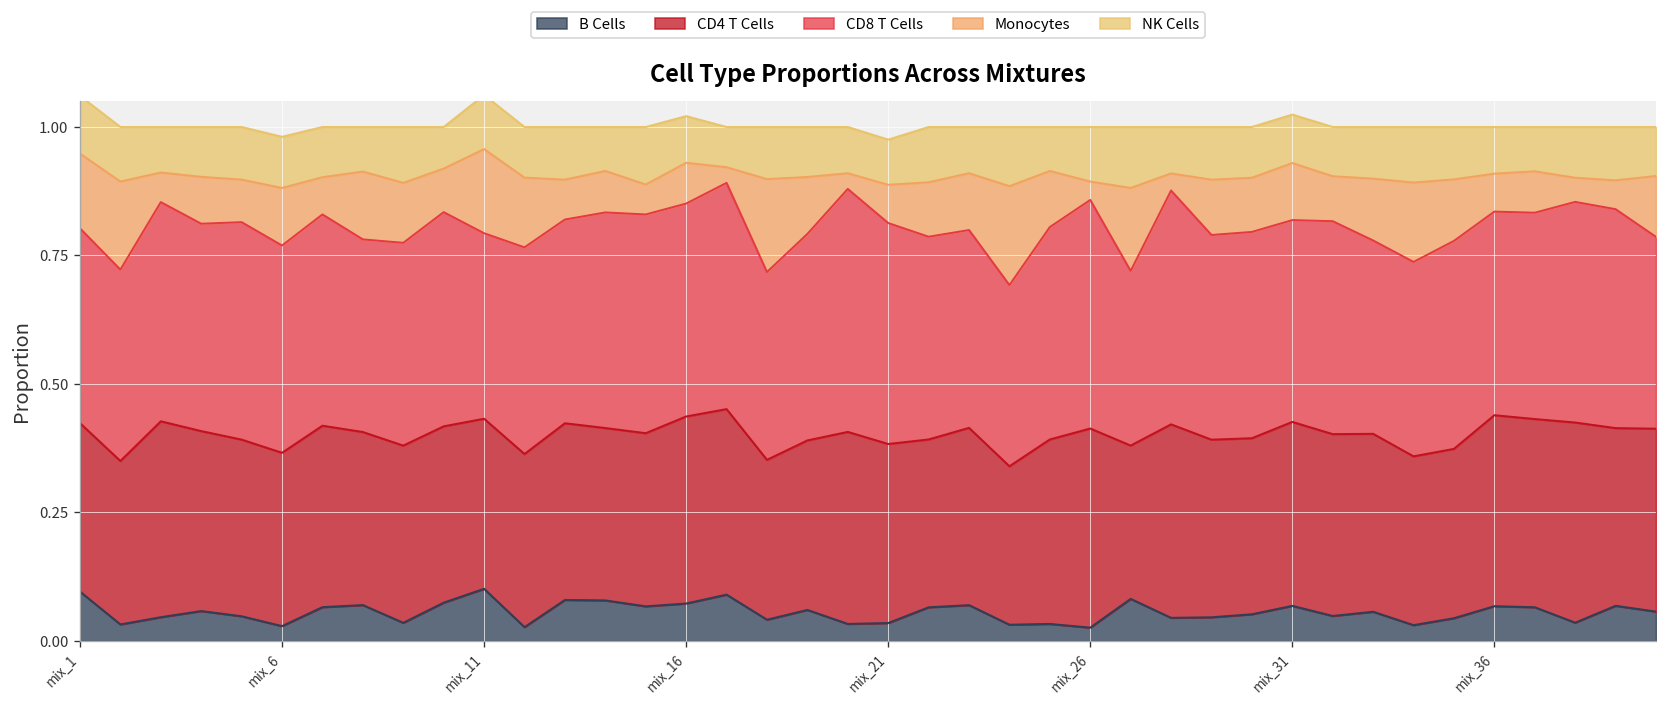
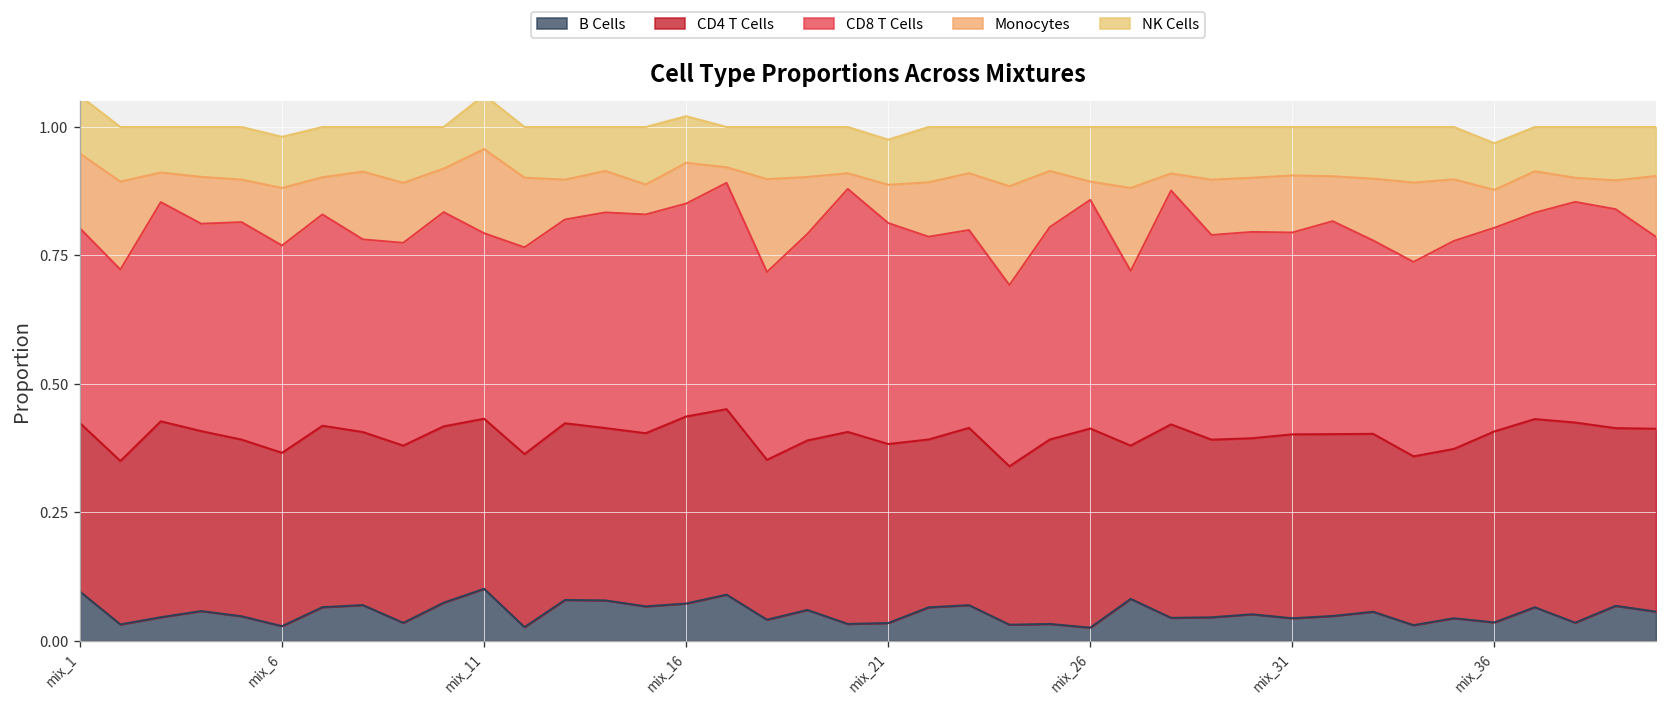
  {
    "B Cells": {
      "mix_1": 0.10,
      "mix_6": 0.03,
      "mix_11": 0.10,
      "mix_16": 0.07,
      "mix_21": 0.03,
      "mix_26": 0.03,
-     "mix_31": 0.07,
-     "mix_36": 0.07
+     "mix_31": 0.04,
+     "mix_36": 0.04
    },
    "CD4 T Cells": {
      "mix_1": 0.33,
      "mix_6": 0.34,
      "mix_11": 0.33,
      "mix_16": 0.36,
      "mix_21": 0.35,
      "mix_26": 0.39,
      "mix_31": 0.36,
      "mix_36": 0.37
    },
    "CD8 T Cells": {
      "mix_1": 0.38,
      "mix_6": 0.40,
      "mix_11": 0.36,
      "mix_16": 0.41,
      "mix_21": 0.43,
      "mix_26": 0.44,
      "mix_31": 0.39,
      "mix_36": 0.40
    }
  }
